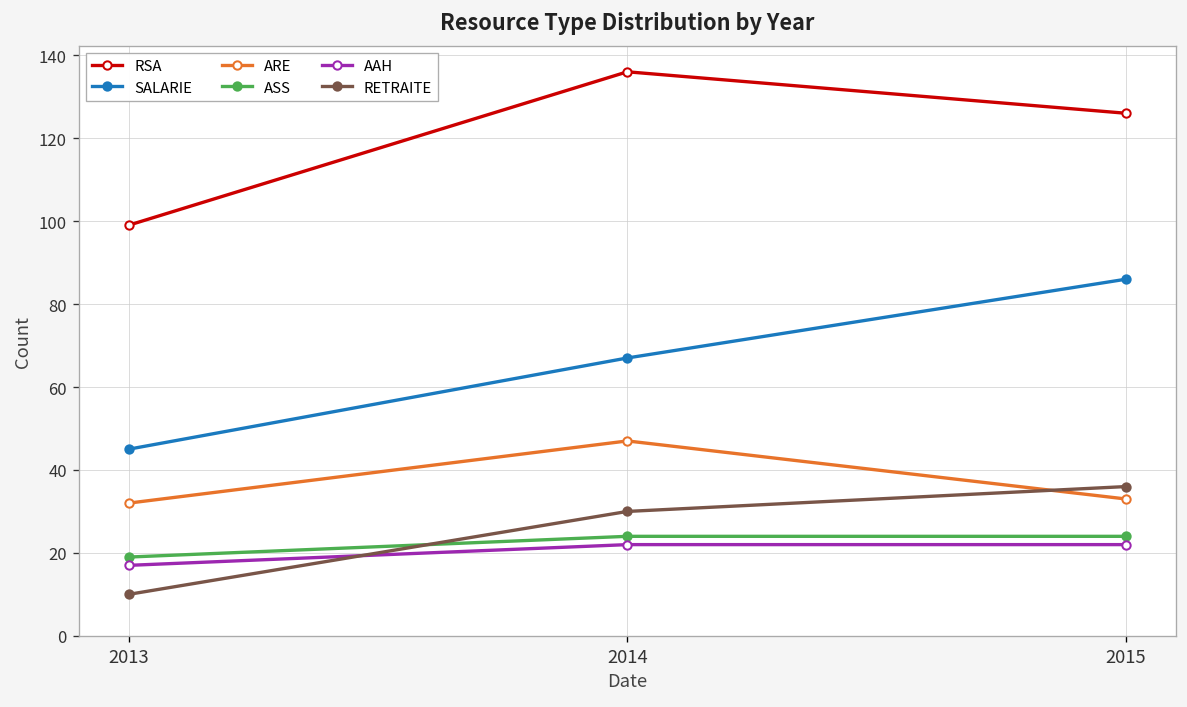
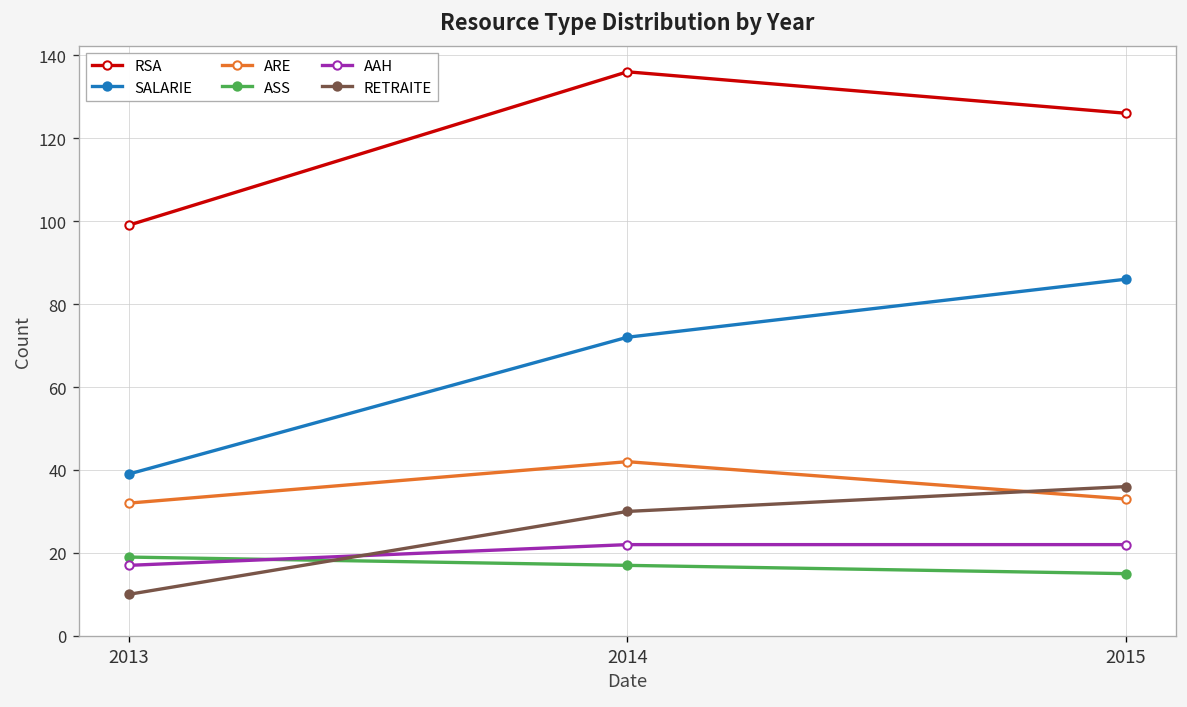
  {
    "RSA": {
      "2013": 99,
      "2014": 136,
      "2015": 126
    },
    "SALARIE": {
-     "2013": 45,
-     "2014": 67,
+     "2013": 39,
+     "2014": 72,
      "2015": 86
    },
    "ARE": {
      "2013": 32,
-     "2014": 47,
+     "2014": 42,
      "2015": 33
    },
    "ASS": {
      "2013": 19,
-     "2014": 24,
-     "2015": 24
+     "2014": 17,
+     "2015": 15
    },
    "AAH": {
      "2013": 17,
      "2014": 22,
      "2015": 22
    },
    "RETRAITE": {
      "2013": 10,
      "2014": 30,
      "2015": 36
    }
  }
